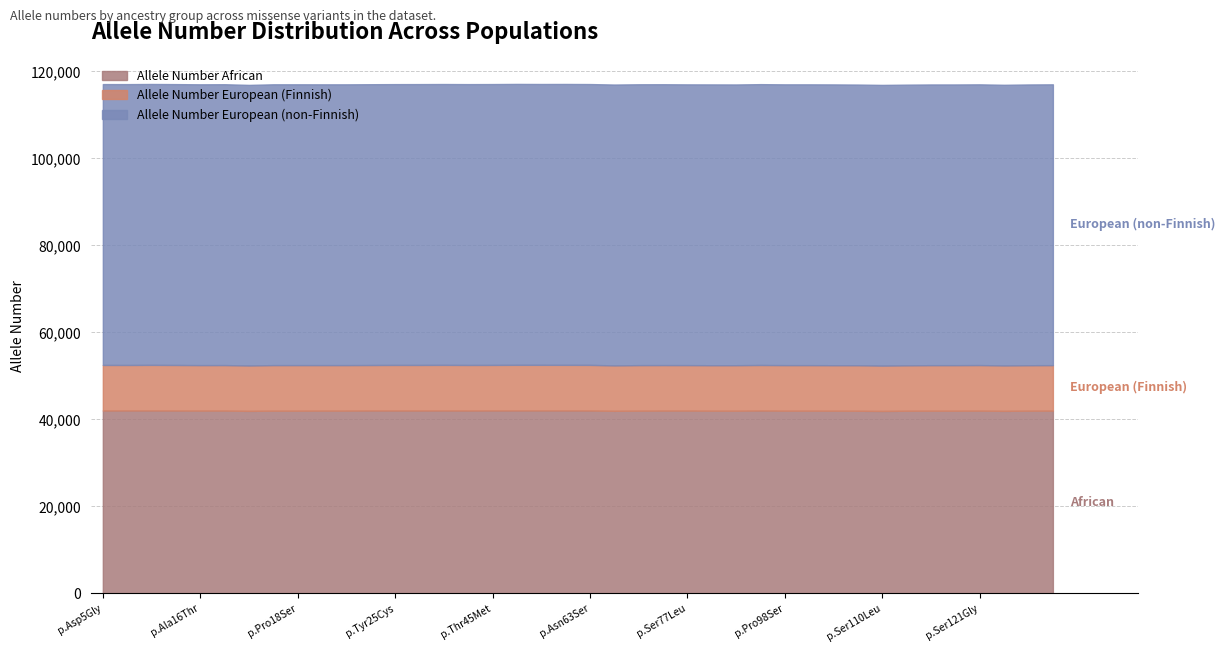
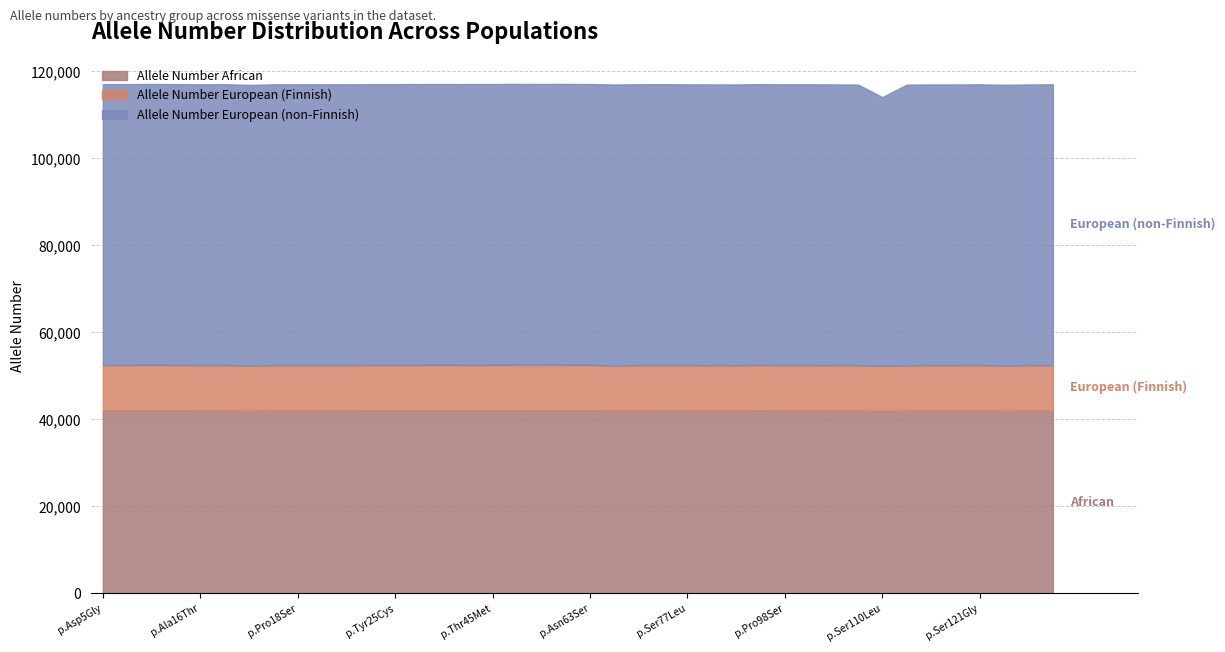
  {
    "Allele Number European (non-Finnish)": {
      "p.Asp5Gly": "65,000",
      "p.Ala16Thr": "65,000",
      "p.Pro18Ser": "65,000",
      "p.Tyr25Cys": "65,000",
      "p.Thr45Met": "65,000",
      "p.Asn63Ser": "65,000",
      "p.Ser77Leu": "65,000",
      "p.Pro98Ser": "65,000",
-     "p.Ser110Leu": "65,000",
+     "p.Ser110Leu": "62,000",
      "p.Ser121Gly": "65,000"
    }
  }
